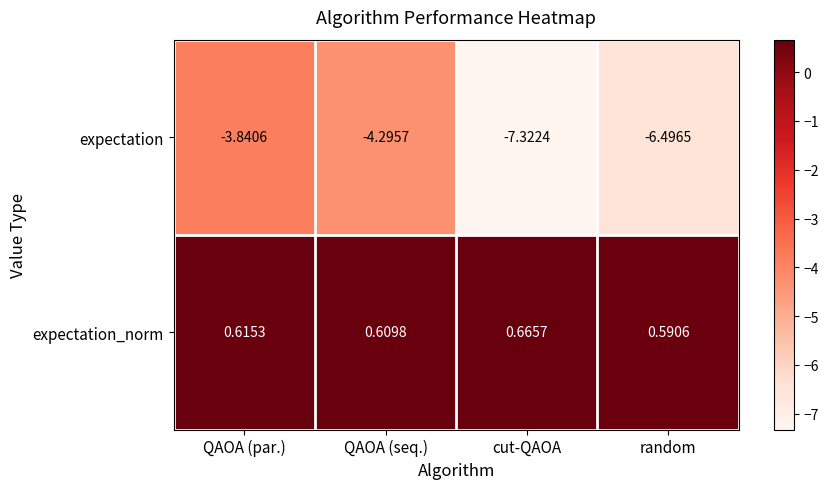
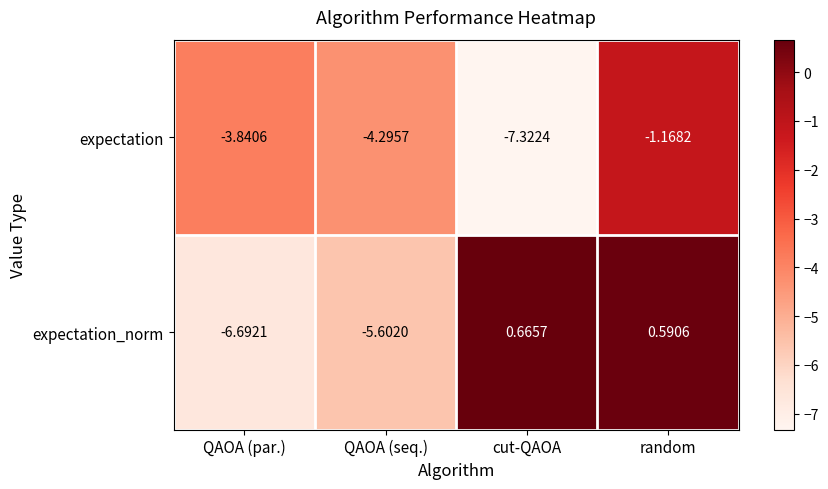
  {
    "expectation": {
      "QAOA (par.)": -3.8406,
      "QAOA (seq.)": -4.2957,
      "cut-QAOA": -7.3224,
-     "random": -6.4965
+     "random": -1.1682
    },
    "expectation_norm": {
-     "QAOA (par.)": 0.6153,
-     "QAOA (seq.)": 0.6098,
+     "QAOA (par.)": -6.6921,
+     "QAOA (seq.)": -5.6020,
      "cut-QAOA": 0.6657,
      "random": 0.5906
    }
  }
